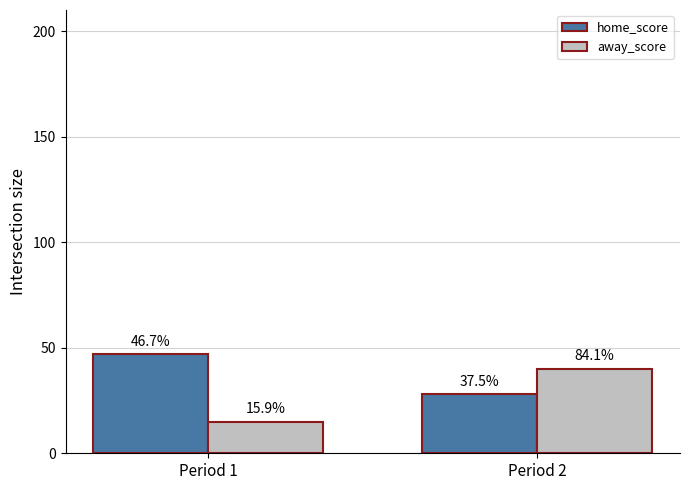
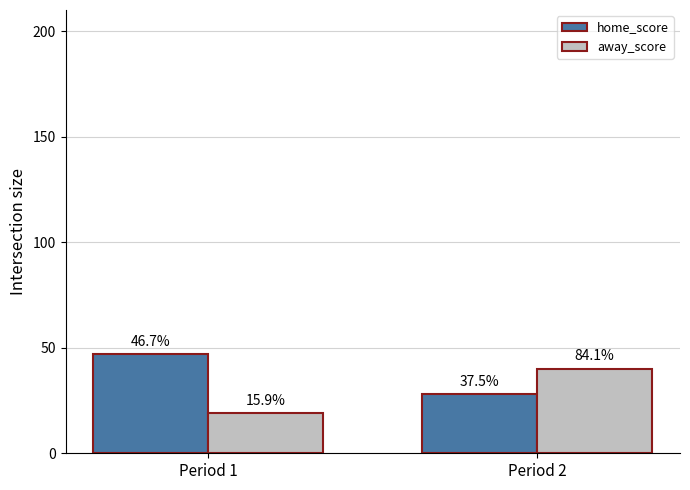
  {
    "away_score": {
-     "Period 1": 15
+     "Period 1": 19
    }
  }
